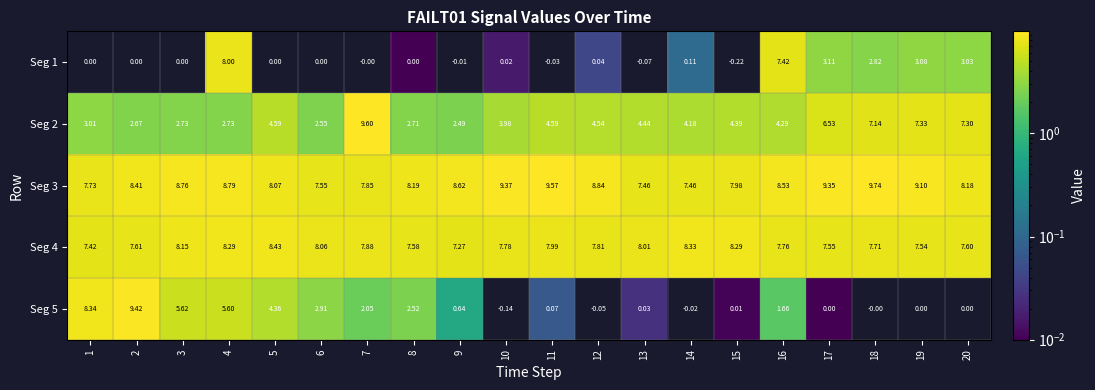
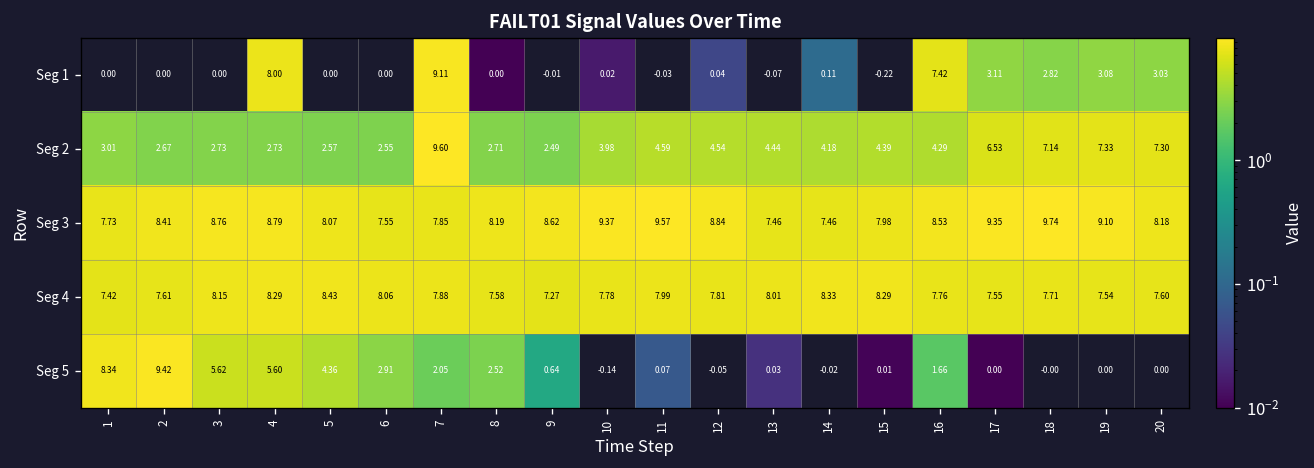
  {
    "Seg 1": {
      "1": 0.00,
      "2": 0.00,
      "3": 0.00,
      "4": 8.00,
      "5": 0.00,
      "6": 0.00,
-     "7": -0.00,
+     "7": 9.11,
      "8": 0.00,
      "9": -0.01,
      "10": 0.02,
      "11": -0.03,
      "12": 0.04,
      "13": -0.07,
      "14": 0.11,
      "15": -0.22,
      "16": 7.42,
      "17": 3.11,
      "18": 2.82,
      "19": 3.08,
      "20": 3.03
    },
    "Seg 2": {
      "1": 3.01,
      "2": 2.67,
      "3": 2.73,
      "4": 2.73,
-     "5": 4.59,
+     "5": 2.57,
      "6": 2.55,
      "7": 9.60,
      "8": 2.71,
      "9": 2.49,
      "10": 3.98,
      "11": 4.59,
      "12": 4.54,
      "13": 4.44,
      "14": 4.18,
      "15": 4.39,
      "16": 4.29,
      "17": 6.53,
      "18": 7.14,
      "19": 7.33,
      "20": 7.30
    },
    "Seg 3": {
      "1": 7.73,
      "2": 8.41,
      "3": 8.76,
      "4": 8.79,
      "5": 8.07,
      "6": 7.55,
      "7": 7.85,
      "8": 8.19,
      "9": 8.62,
      "10": 9.37,
      "11": 9.57,
      "12": 8.84,
      "13": 7.46,
      "14": 7.46,
      "15": 7.98,
      "16": 8.53,
      "17": 9.35,
      "18": 9.74,
      "19": 9.10,
      "20": 8.18
    },
    "Seg 4": {
      "1": 7.42,
      "2": 7.61,
      "3": 8.15,
      "4": 8.29,
      "5": 8.43,
      "6": 8.06,
      "7": 7.88,
      "8": 7.58,
      "9": 7.27,
      "10": 7.78,
      "11": 7.99,
      "12": 7.81,
      "13": 8.01,
      "14": 8.33,
      "15": 8.29,
      "16": 7.76,
      "17": 7.55,
      "18": 7.71,
      "19": 7.54,
      "20": 7.60
    },
    "Seg 5": {
      "1": 8.34,
      "2": 9.42,
      "3": 5.62,
      "4": 5.60,
      "5": 4.36,
      "6": 2.91,
      "7": 2.05,
      "8": 2.52,
      "9": 0.64,
      "10": -0.14,
      "11": 0.07,
      "12": -0.05,
      "13": 0.03,
      "14": -0.02,
      "15": 0.01,
      "16": 1.66,
      "17": 0.00,
      "18": -0.00,
      "19": 0.00,
      "20": 0.00
    }
  }
